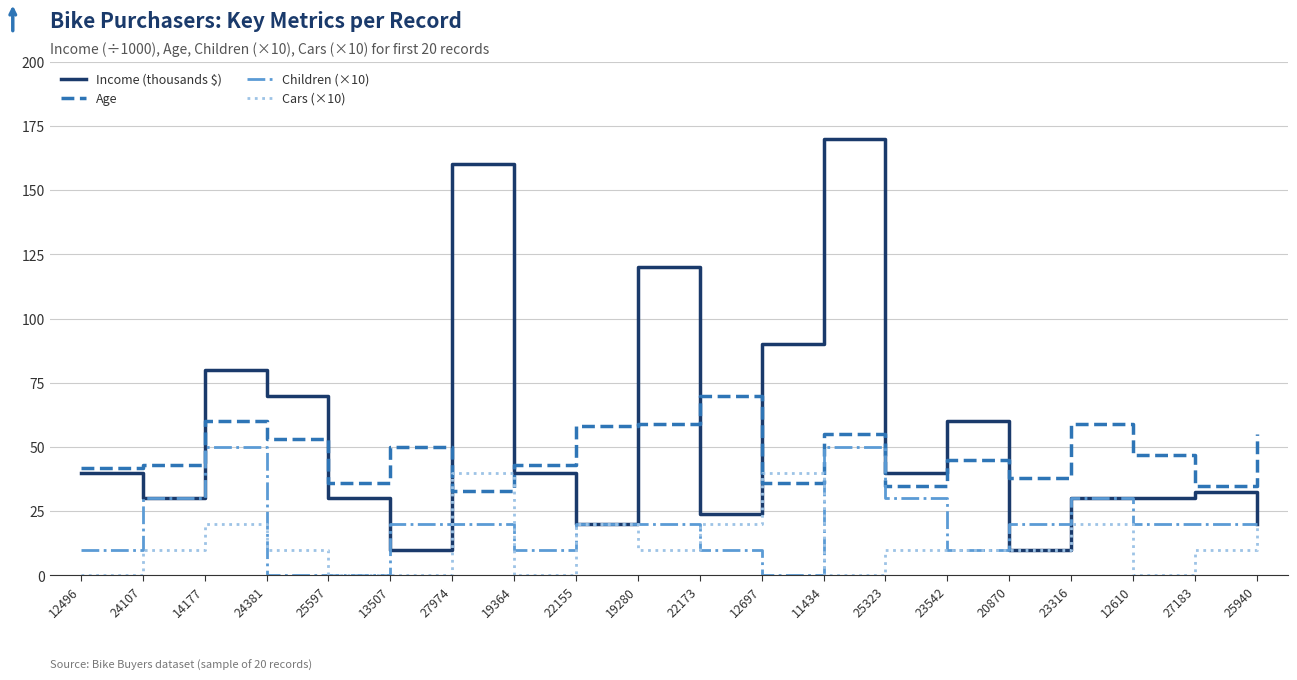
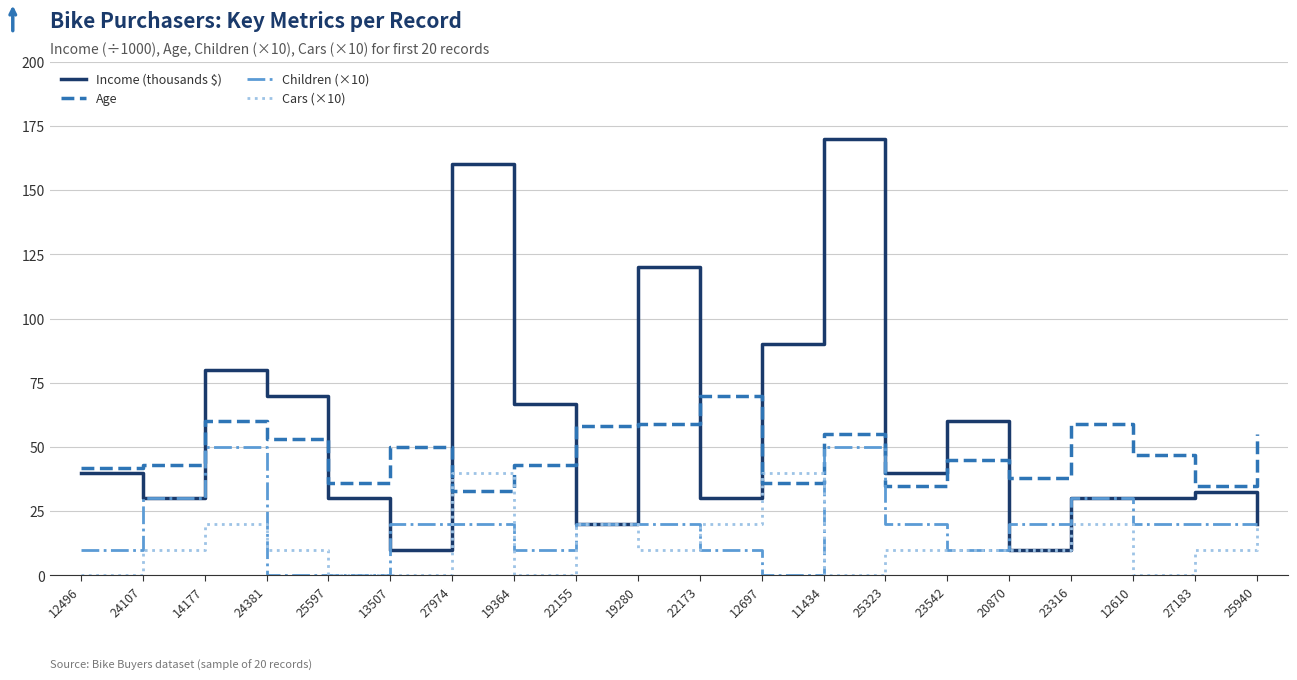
  {
    "Income (thousands $)": {
      "12496": 40,
      "14177": 80,
      "24381": 70,
      "25597": 30,
      "13507": 10,
      "27974": 160,
-     "19364": 40,
+     "19364": 67,
      "19280": 120,
-     "22173": 24,
+     "22173": 30,
      "12697": 90,
      "11434": 170,
      "25323": 40,
      "23542": 60,
      "12610": 30,
      "27183": 33
    },
    "Age": {
      "12496": 42,
      "24107": 43,
      "14177": 60,
      "24381": 53,
      "25597": 36,
      "13507": 50,
      "27974": 33,
      "19364": 43,
      "22155": 58,
      "19280": 59,
      "22173": 70,
      "12697": 36,
      "11434": 55,
      "25323": 35,
      "23542": 45,
      "20870": 38,
      "23316": 59,
      "12610": 47,
      "27183": 35,
      "25940": 55
    },
    "Children (×10)": {
      "12496": 10,
      "14177": 50,
      "24381": 0,
      "13507": 20,
      "27974": 20,
      "19364": 10,
      "19280": 20,
      "22173": 10,
      "12697": 0,
      "11434": 50,
-     "25323": 30,
+     "25323": 20,
      "20870": 20,
      "12610": 20,
      "27183": 20
    },
    "Cars (×10)": {
      "12496": 0,
      "24107": 10,
      "14177": 20,
      "24381": 10,
      "13507": 0,
      "27974": 40,
      "19364": 0,
      "19280": 10,
      "22173": 20,
      "12697": 40,
      "11434": 0,
      "25323": 10,
      "23316": 20,
      "12610": 0,
      "27183": 10
    }
  }
